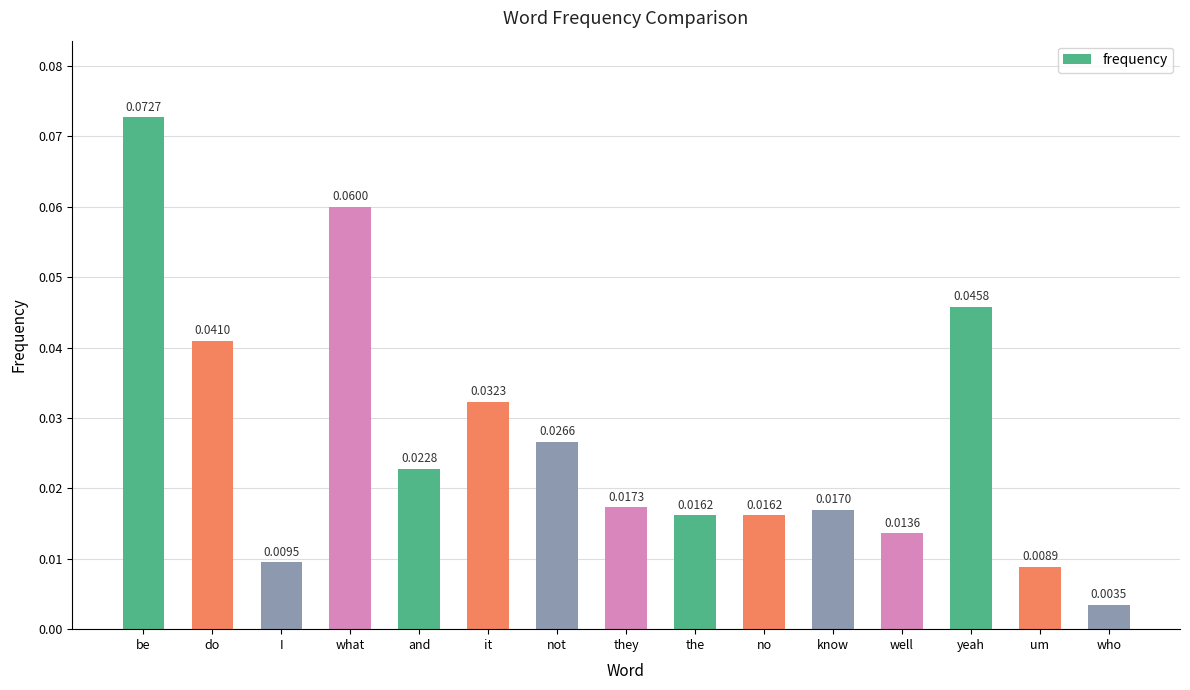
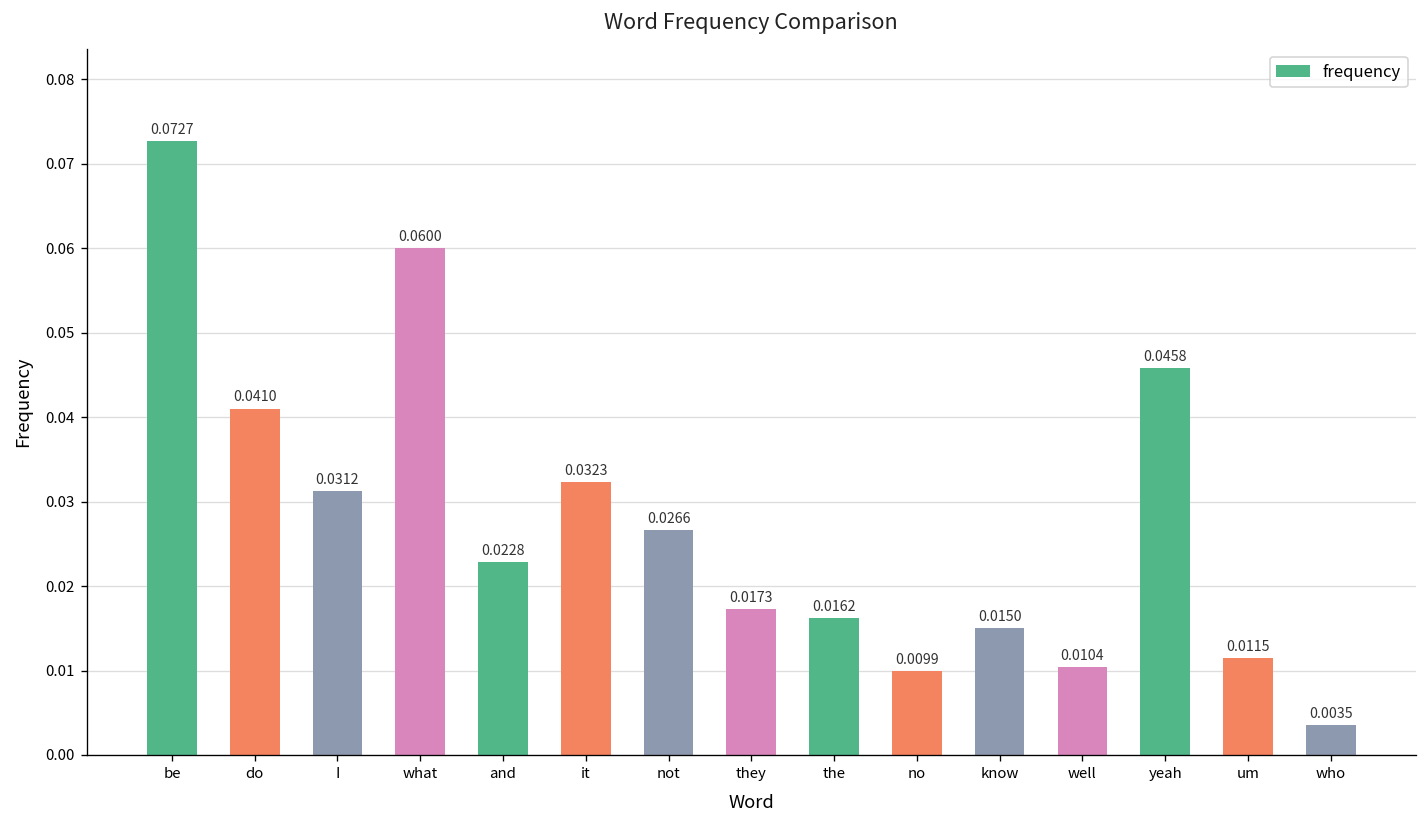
  {
    "be": 0.0727,
    "do": 0.0410,
-   "I": 0.0095,
+   "I": 0.0312,
    "what": 0.0600,
    "and": 0.0228,
    "it": 0.0323,
    "not": 0.0266,
    "they": 0.0173,
    "the": 0.0162,
-   "no": 0.0162,
-   "know": 0.0170,
-   "well": 0.0136,
+   "no": 0.0099,
+   "know": 0.0150,
+   "well": 0.0104,
    "yeah": 0.0458,
-   "um": 0.0089,
+   "um": 0.0115,
    "who": 0.0035
  }
